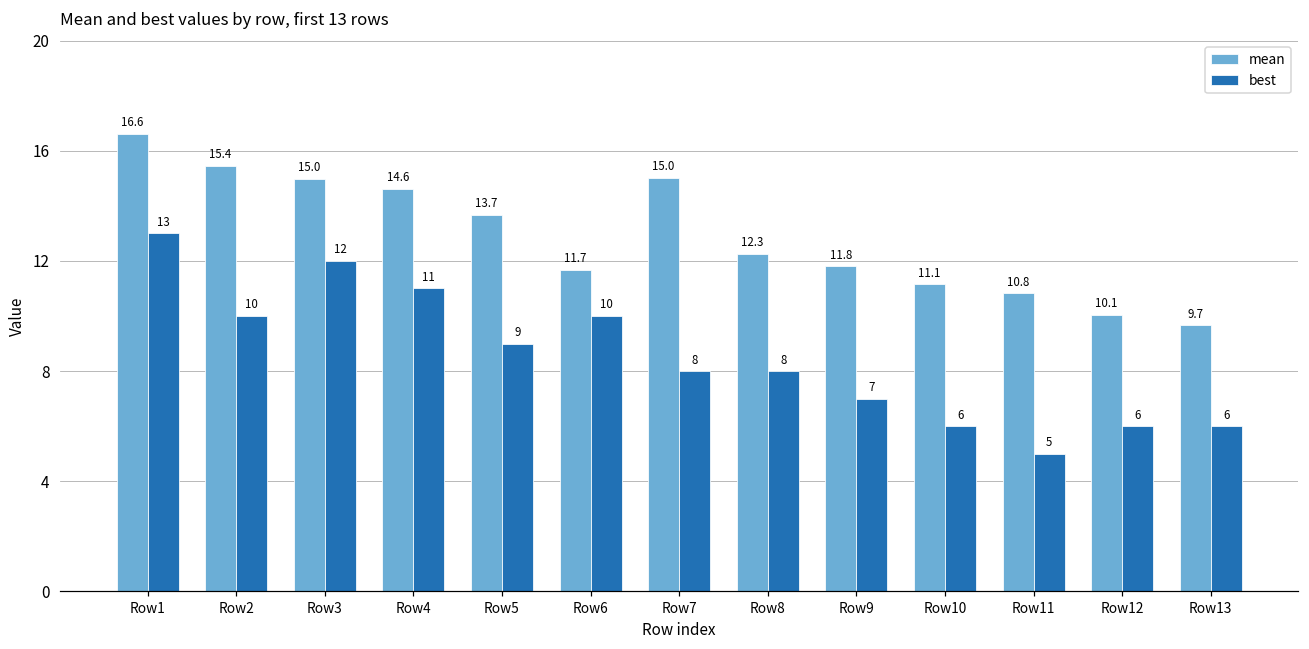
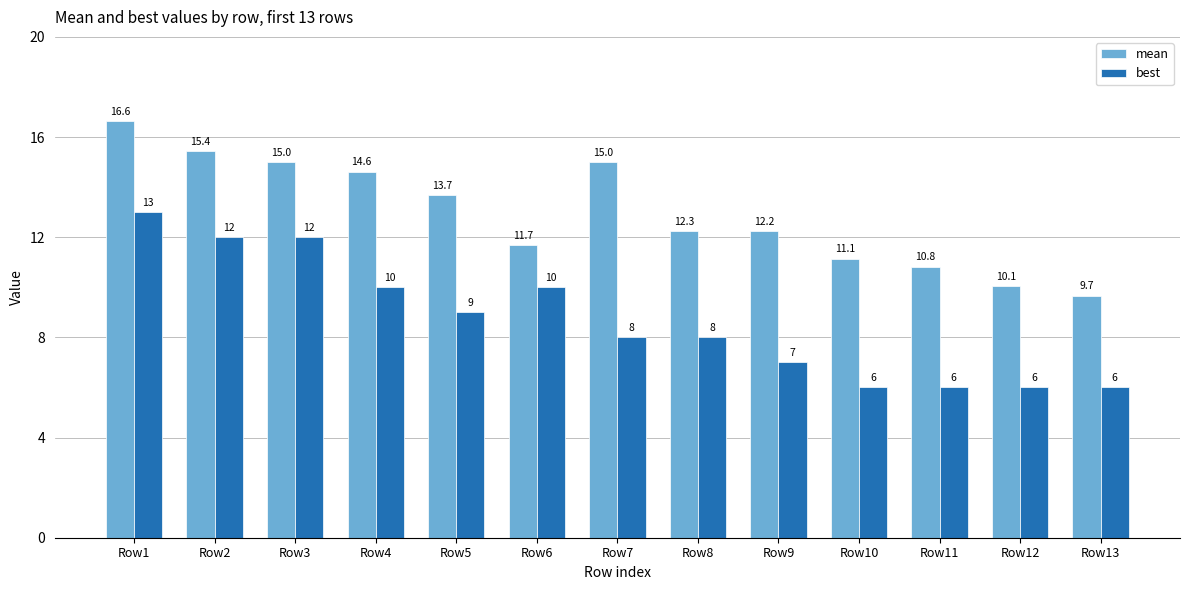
  {
    "mean": {
      "Row1": 16.6,
      "Row2": 15.4,
      "Row3": 15.0,
      "Row4": 14.6,
      "Row5": 13.7,
      "Row6": 11.7,
      "Row7": 15.0,
      "Row8": 12.3,
-     "Row9": 11.8,
+     "Row9": 12.2,
      "Row10": 11.1,
      "Row11": 10.8,
      "Row12": 10.1,
      "Row13": 9.7
    },
    "best": {
      "Row1": 13,
-     "Row2": 10,
+     "Row2": 12,
      "Row3": 12,
-     "Row4": 11,
+     "Row4": 10,
      "Row5": 9,
      "Row6": 10,
      "Row7": 8,
      "Row8": 8,
      "Row9": 7,
      "Row10": 6,
-     "Row11": 5,
+     "Row11": 6,
      "Row12": 6,
      "Row13": 6
    }
  }
